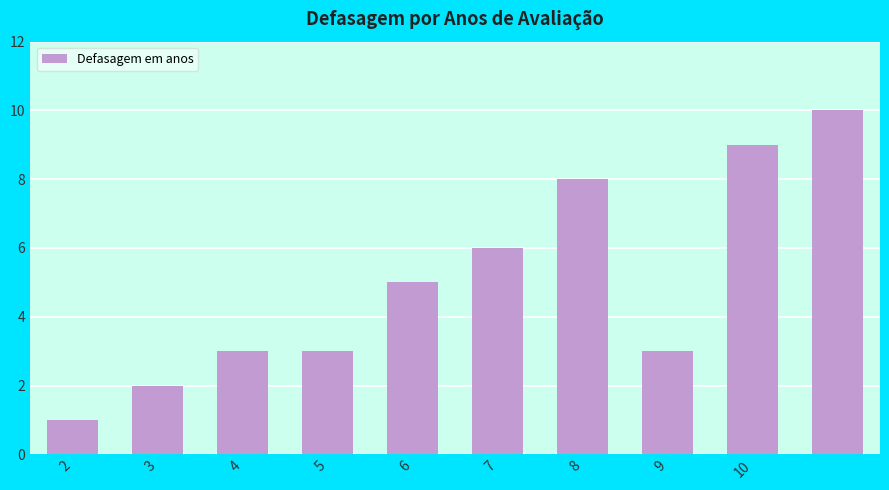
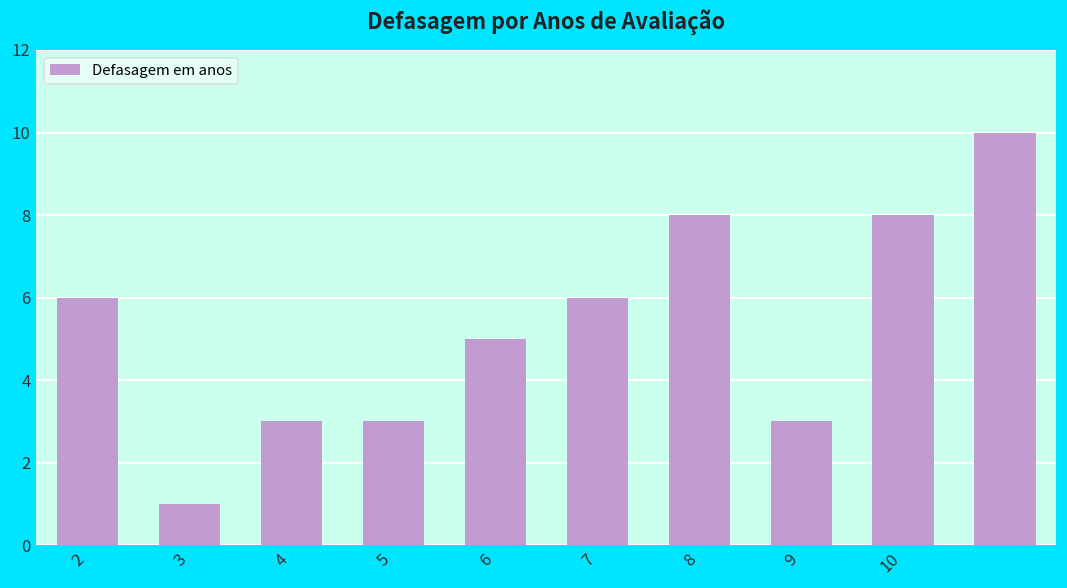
  {
-   "2": 1,
-   "3": 2,
+   "2": 6,
+   "3": 1,
    "4": 3,
    "5": 3,
    "6": 5,
    "7": 6,
    "8": 8,
    "9": 3,
-   "10": 9
+   "10": 8
  }
